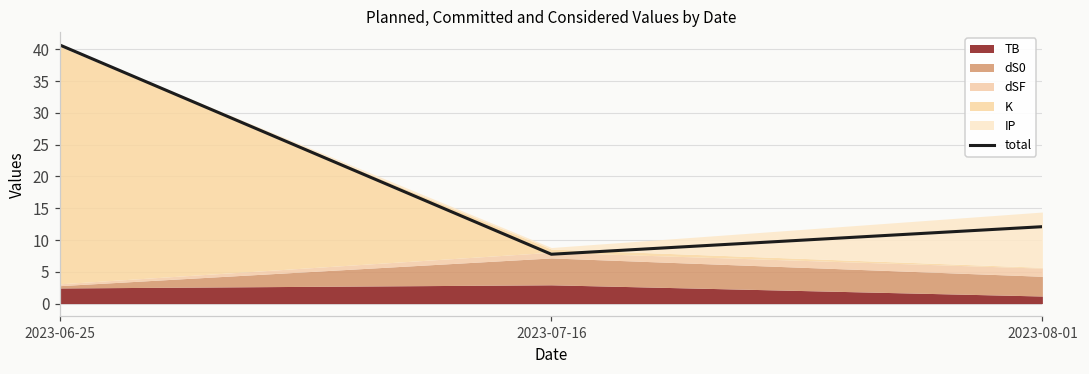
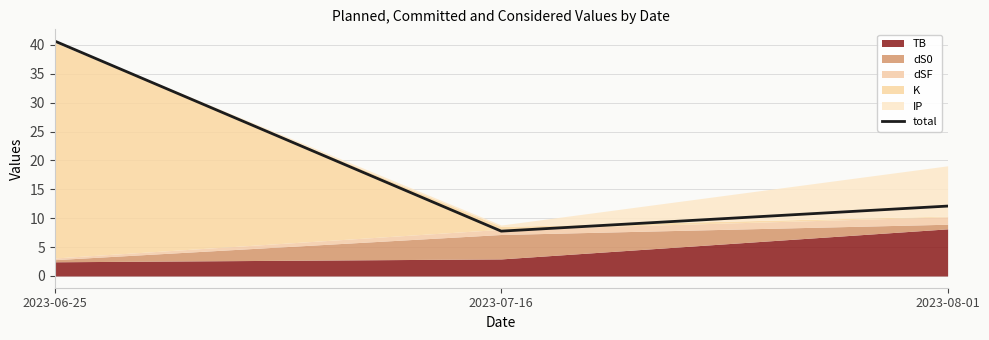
  {
    "TB": {
      "2023-07-16": 3,
-     "2023-08-01": 1
+     "2023-08-01": 8
    },
    "total": {
      "2023-08-01": 12
    },
    "dS0": {
      "2023-07-16": 4,
-     "2023-08-01": 3
+     "2023-08-01": 1
    }
  }
